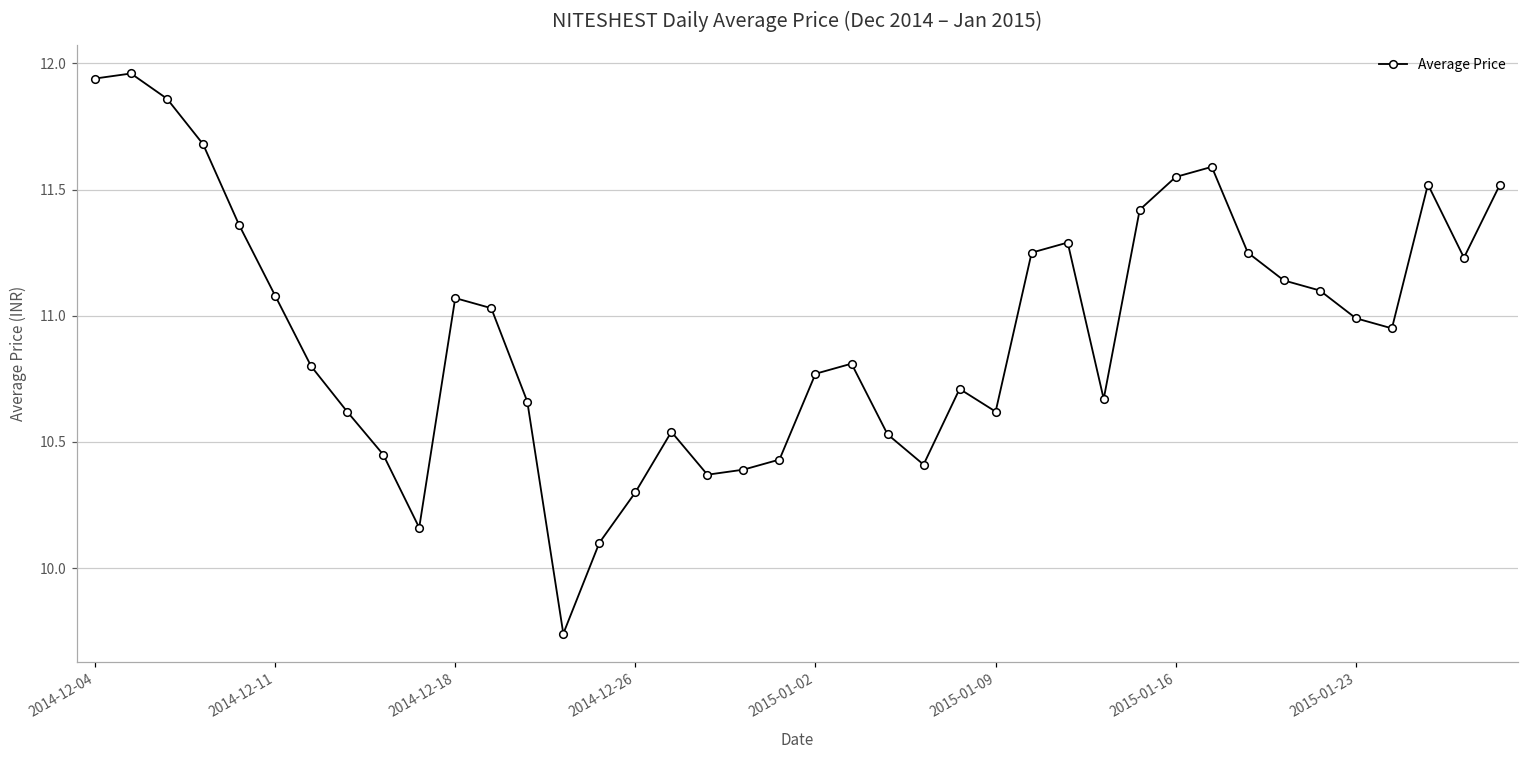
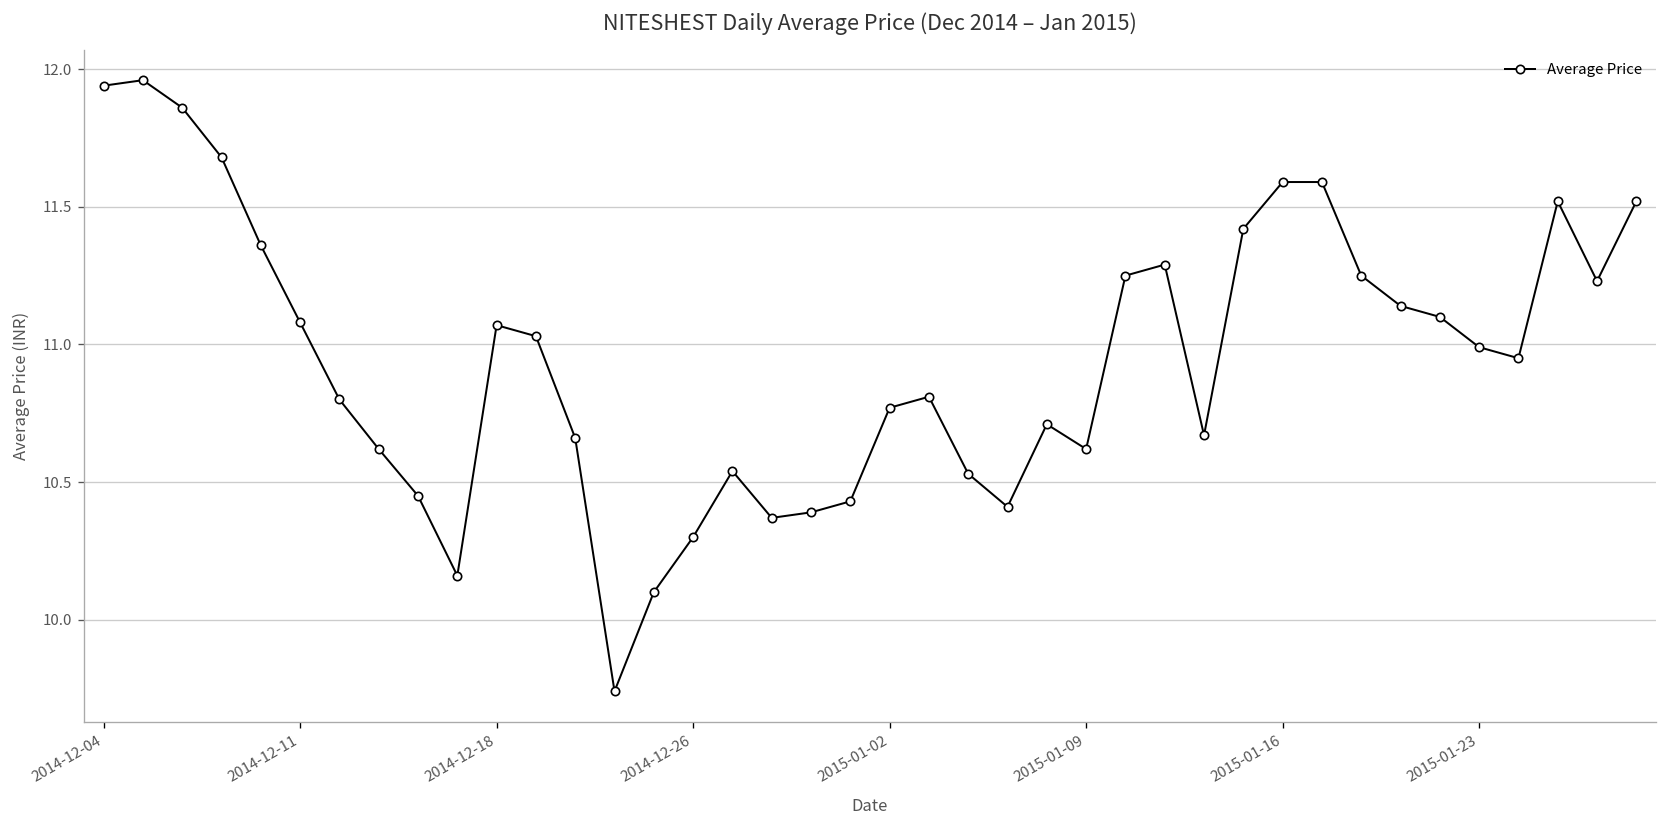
  {
    "2014-12-04": 11.94,
    "2014-12-11": 11.08,
    "2014-12-18": 11.07,
    "2014-12-26": 10.30,
    "2015-01-02": 10.77,
    "2015-01-09": 10.62,
-   "2015-01-16": 11.55,
+   "2015-01-16": 11.59,
    "2015-01-23": 10.99
  }
